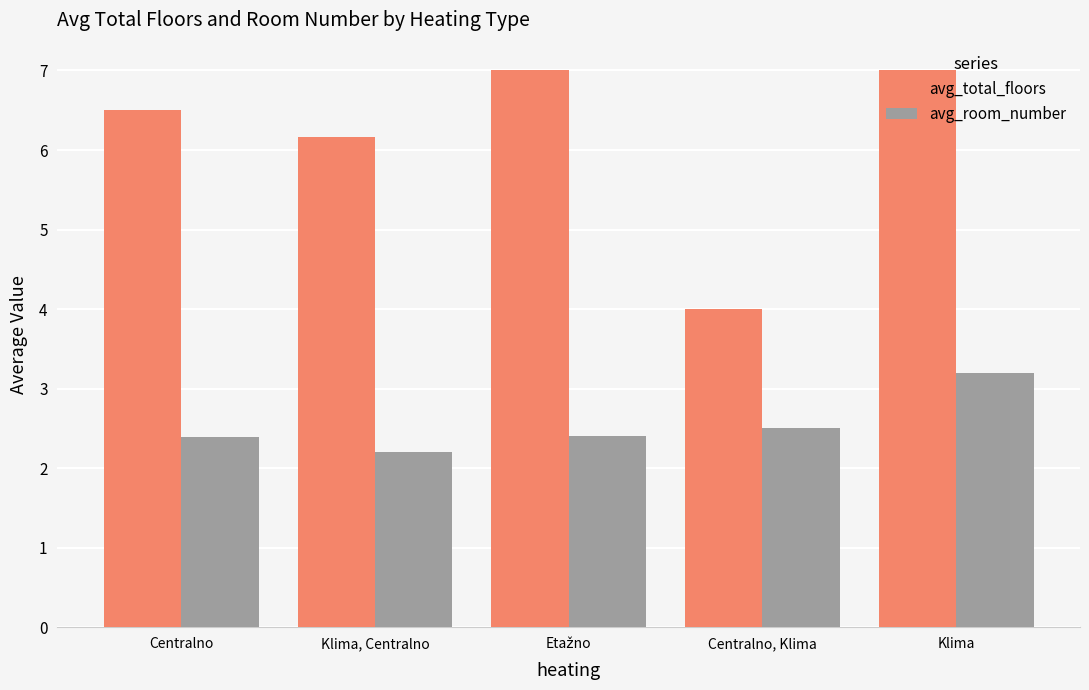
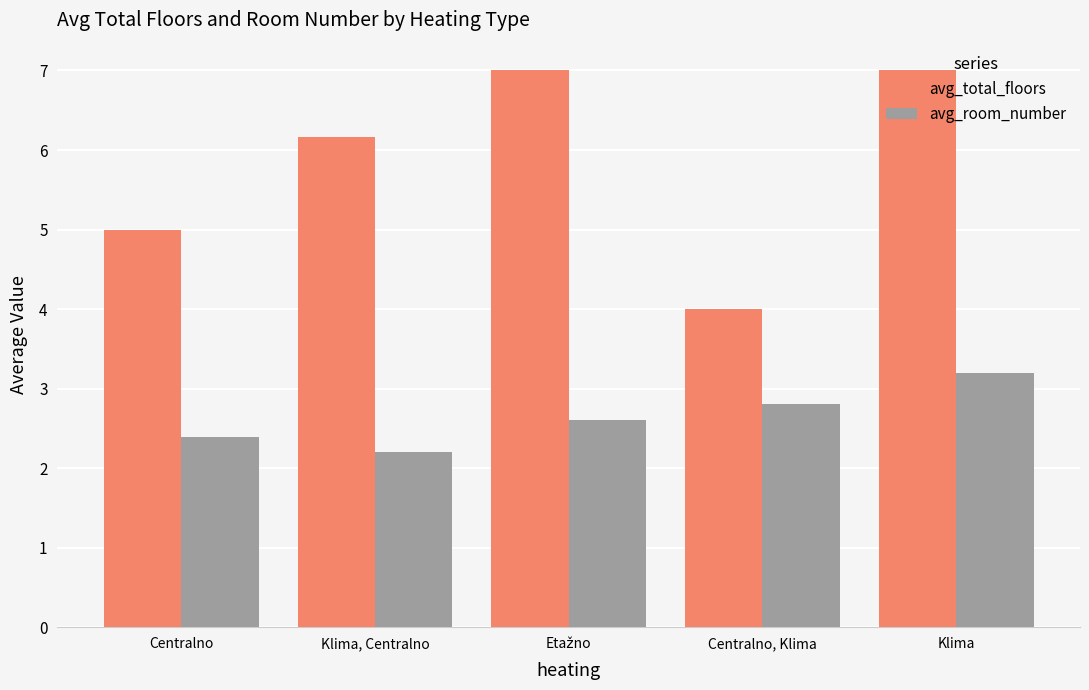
  {
    "avg_total_floors": {
-     "Centralno": 6.5,
+     "Centralno": 5.0,
      "Klima, Centralno": 6.2,
      "Etažno": 7.0,
      "Centralno, Klima": 4.0,
      "Klima": 7.0
    },
    "avg_room_number": {
      "Centralno": 2.4,
      "Klima, Centralno": 2.2,
-     "Etažno": 2.4,
-     "Centralno, Klima": 2.5,
+     "Etažno": 2.6,
+     "Centralno, Klima": 2.8,
      "Klima": 3.2
    }
  }
